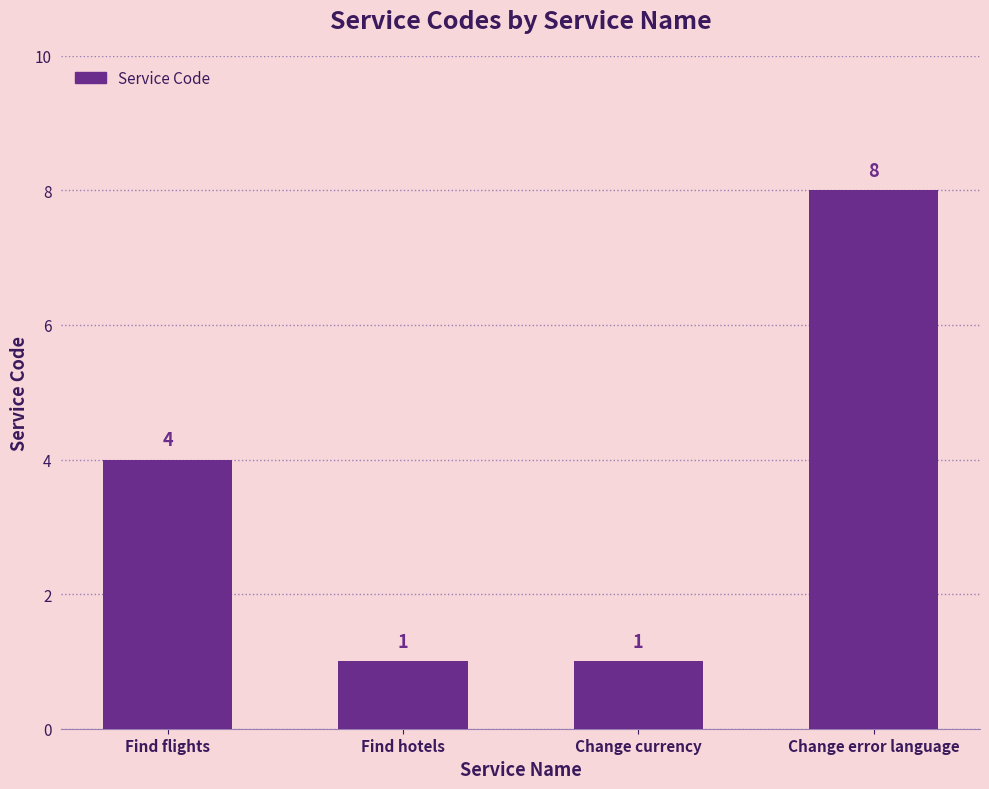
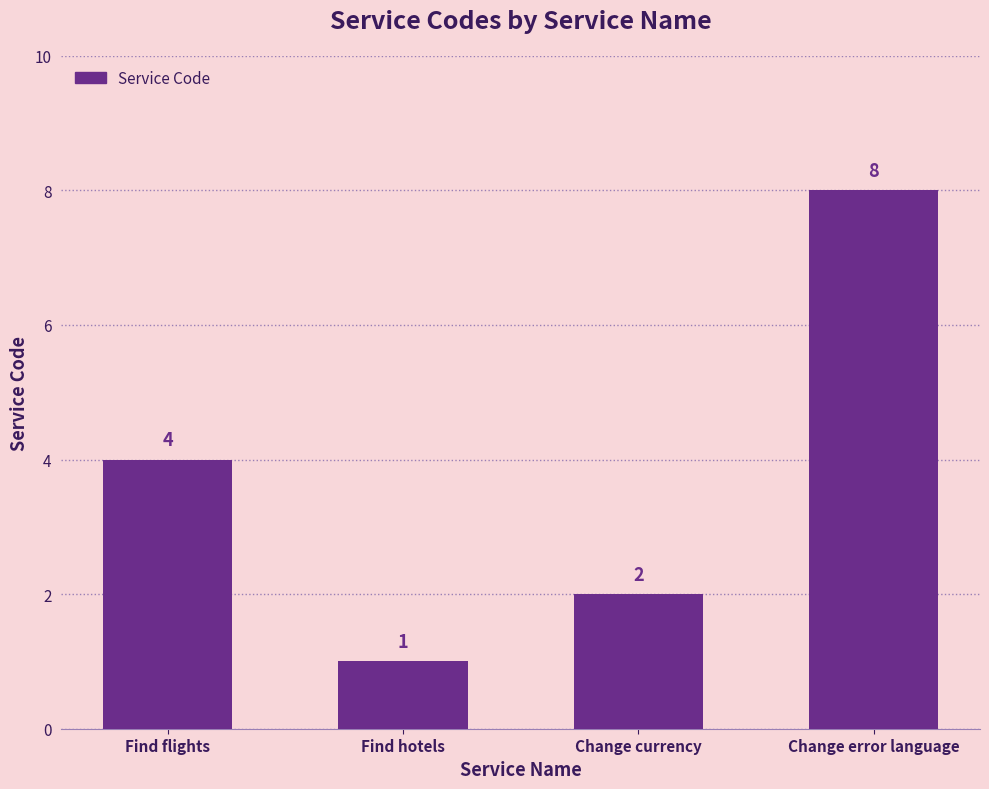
  {
    "Find flights": 4,
    "Find hotels": 1,
-   "Change currency": 1,
+   "Change currency": 2,
    "Change error language": 8
  }
